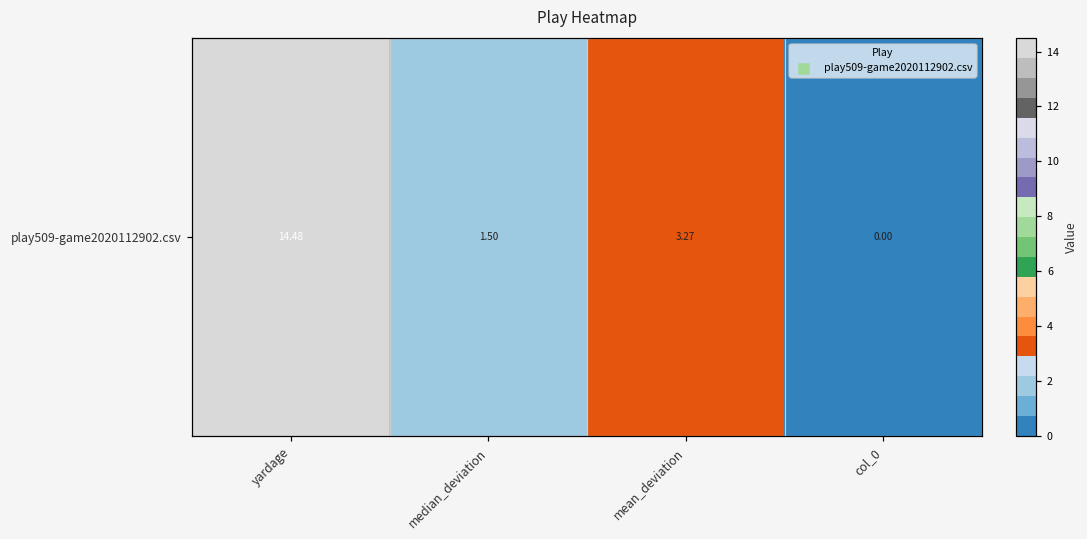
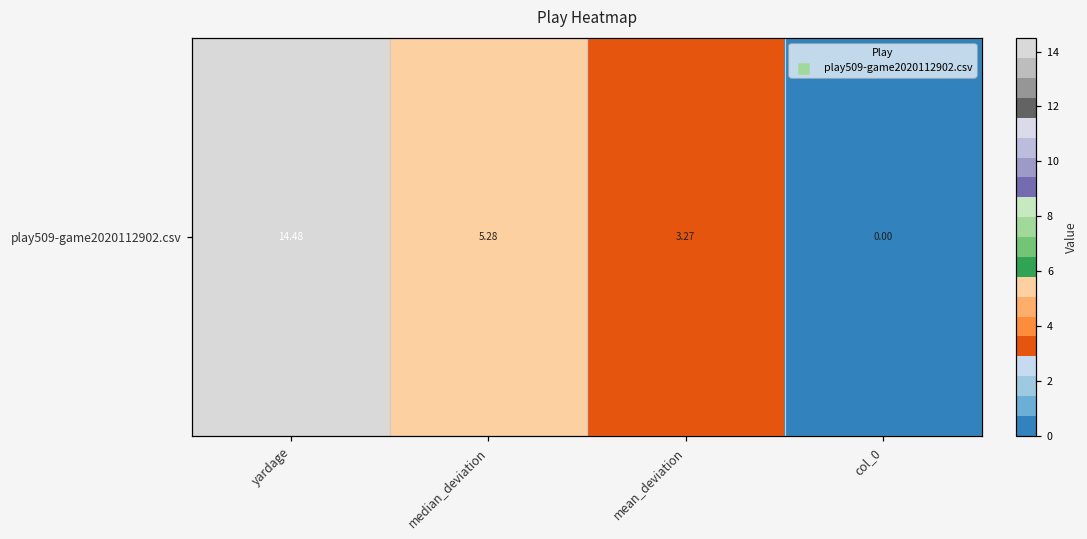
  {
    "play509-game2020112902.csv": {
-     "median_deviation": 1.50,
+     "median_deviation": 5.28,
      "mean_deviation": 3.27,
      "col_0": 0.00
    }
  }
